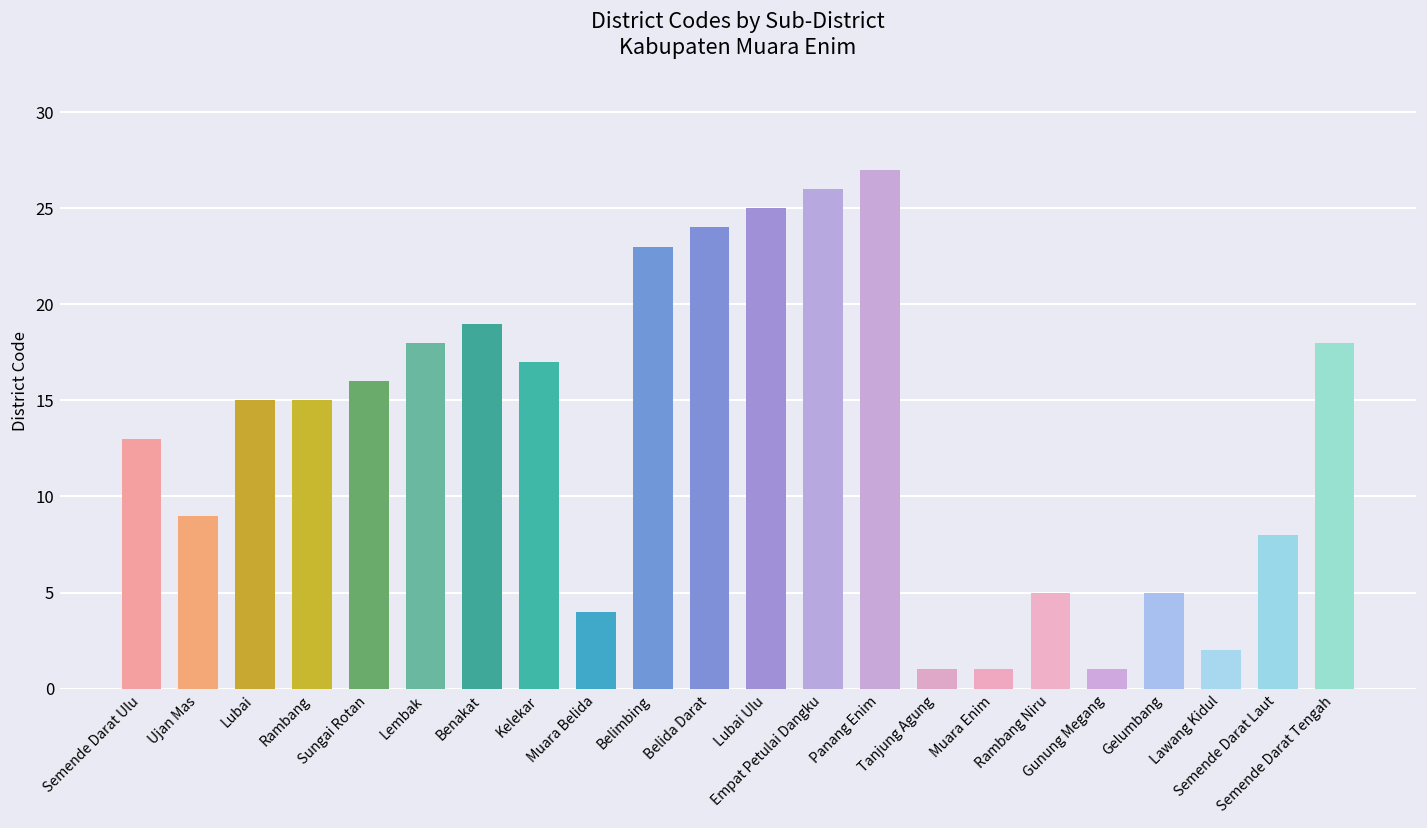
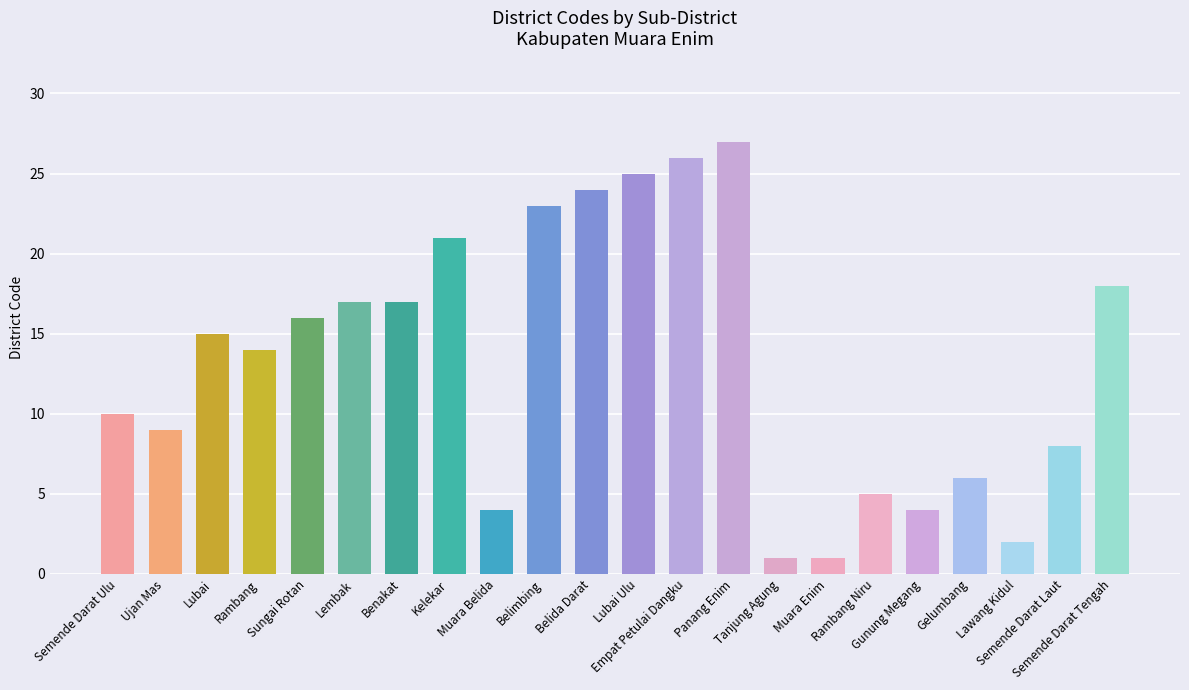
  {
-   "Semende Darat Ulu": 13,
+   "Semende Darat Ulu": 10,
    "Ujan Mas": 9,
    "Lubai": 15,
-   "Rambang": 15,
+   "Rambang": 14,
    "Sungai Rotan": 16,
-   "Lembak": 18,
-   "Benakat": 19,
-   "Kelekar": 17,
+   "Lembak": 17,
+   "Benakat": 17,
+   "Kelekar": 21,
    "Muara Belida": 4,
    "Belimbing": 23,
    "Belida Darat": 24,
    "Lubai Ulu": 25,
    "Empat Petulai Dangku": 26,
    "Panang Enim": 27,
    "Tanjung Agung": 1,
    "Muara Enim": 1,
    "Rambang Niru": 5,
-   "Gunung Megang": 1,
-   "Gelumbang": 5,
+   "Gunung Megang": 4,
+   "Gelumbang": 6,
    "Lawang Kidul": 2,
    "Semende Darat Laut": 8,
    "Semende Darat Tengah": 18
  }
